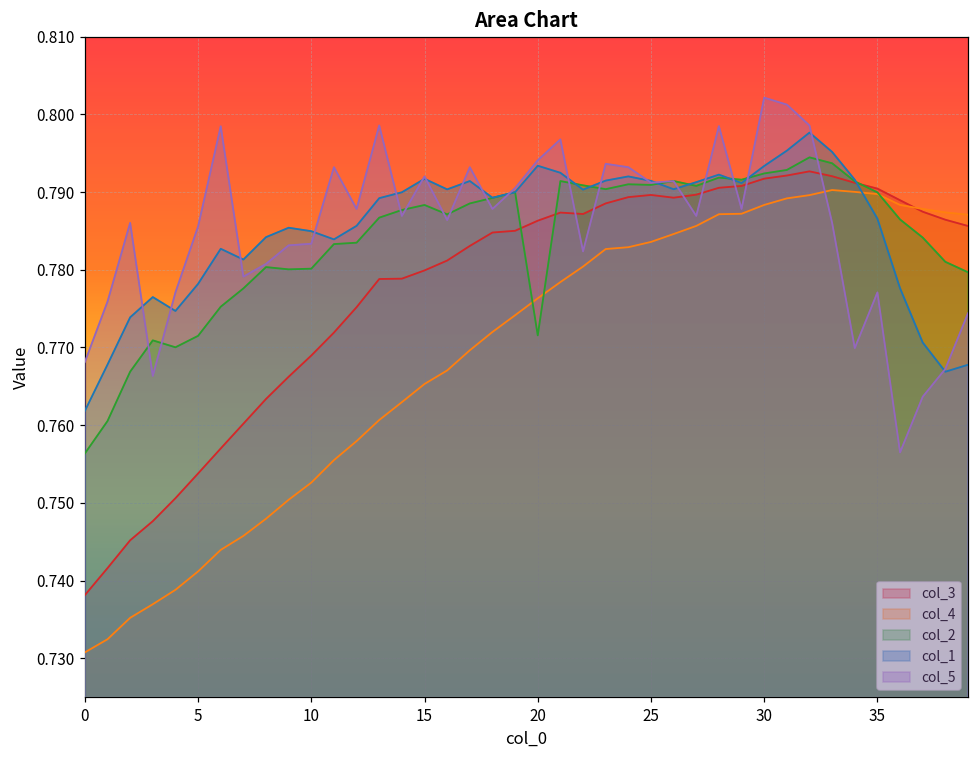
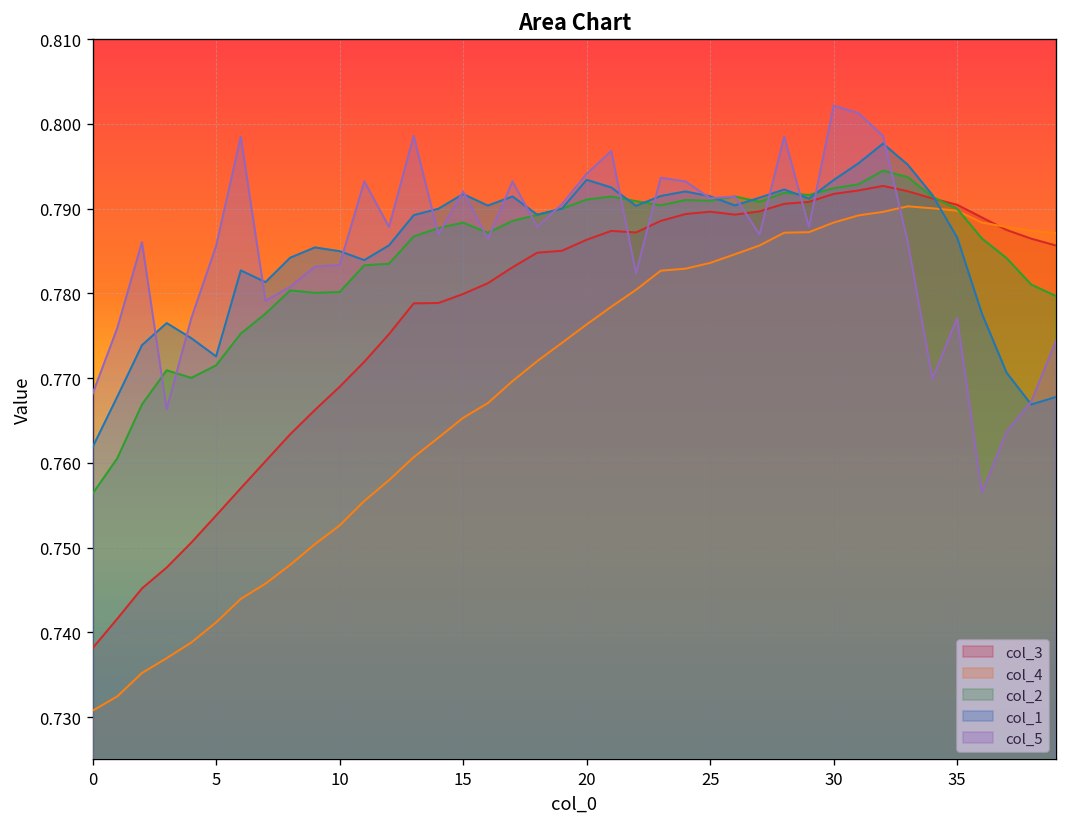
  {
    "col_2": {
      "0": 0.756,
      "5": 0.771,
      "10": 0.780,
      "15": 0.788,
-     "20": 0.772,
+     "20": 0.791,
      "30": 0.792
    },
    "col_1": {
      "0": 0.762,
-     "5": 0.778,
+     "5": 0.773,
      "10": 0.785,
      "20": 0.793,
      "30": 0.793,
      "35": 0.787
    },
    "col_5": {
      "0": 0.768,
      "5": 0.786,
      "10": 0.783,
      "20": 0.794,
      "30": 0.802,
      "35": 0.777
    }
  }
